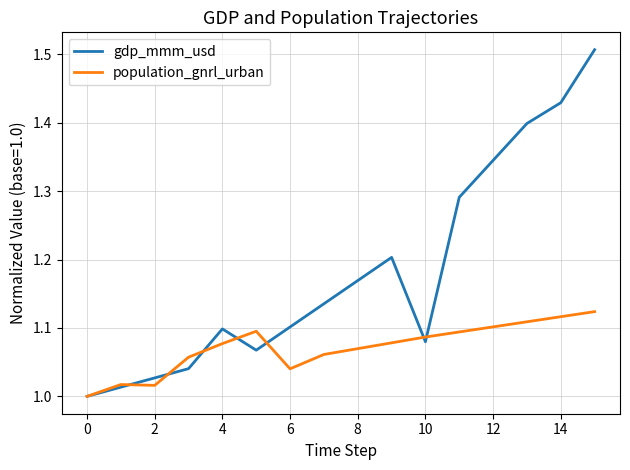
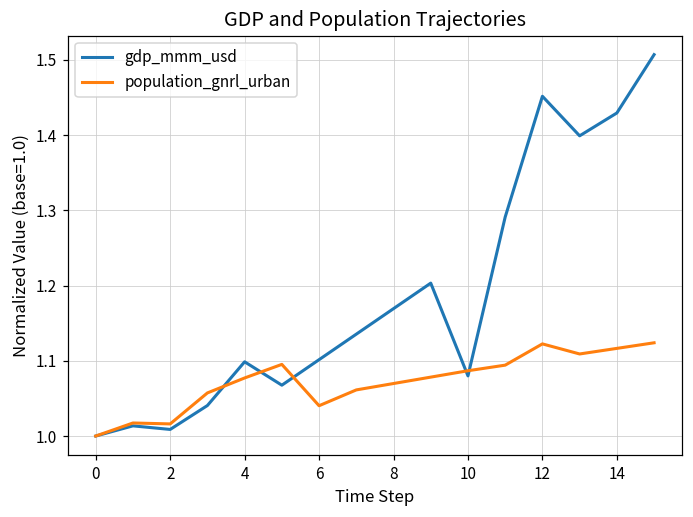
  {
    "gdp_mmm_usd": {
-     "2": 1.03,
+     "2": 1.01,
      "4": 1.10,
      "6": 1.10,
      "8": 1.17,
      "10": 1.08,
-     "12": 1.35,
+     "12": 1.45,
      "14": 1.43
    },
    "population_gnrl_urban": {
      "2": 1.02,
      "4": 1.08,
      "6": 1.04,
      "8": 1.07,
      "10": 1.09,
-     "12": 1.10,
+     "12": 1.12,
      "14": 1.12
    }
  }
